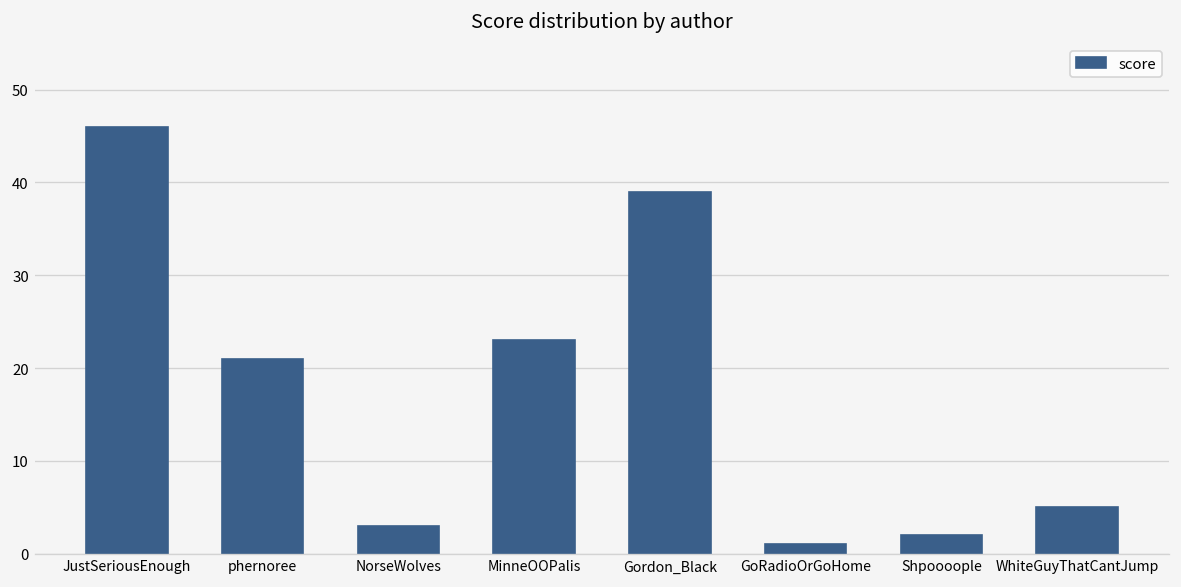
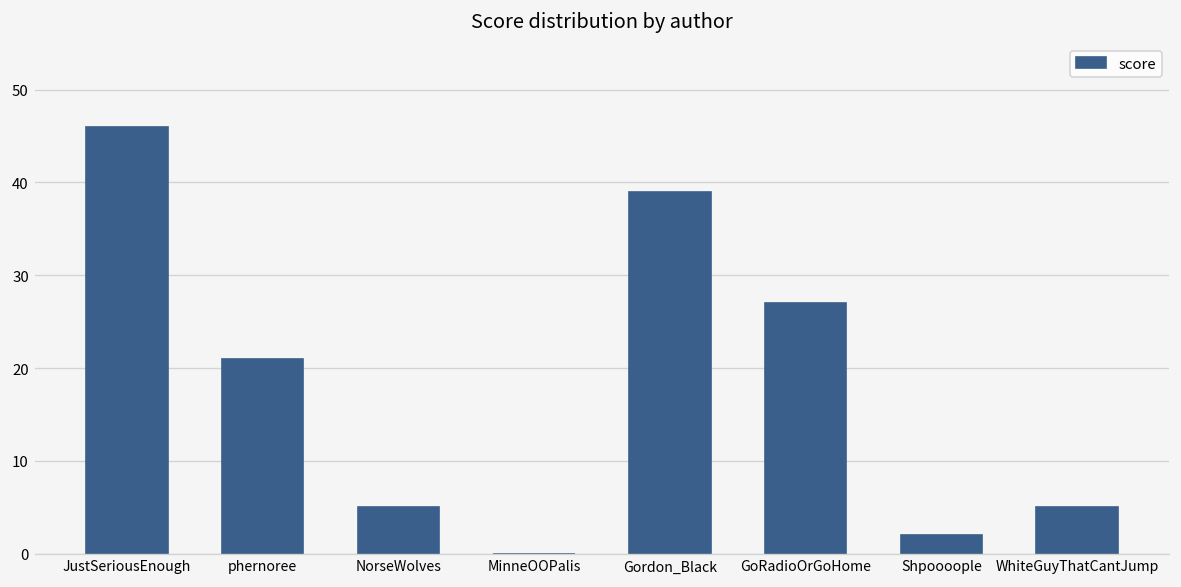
  {
    "JustSeriousEnough": 46,
    "phernoree": 21,
-   "NorseWolves": 3,
-   "MinneOOPalis": 23,
+   "NorseWolves": 5,
+   "MinneOOPalis": 0,
    "Gordon_Black": 39,
-   "GoRadioOrGoHome": 1,
+   "GoRadioOrGoHome": 27,
    "Shpoooople": 2,
    "WhiteGuyThatCantJump": 5
  }
